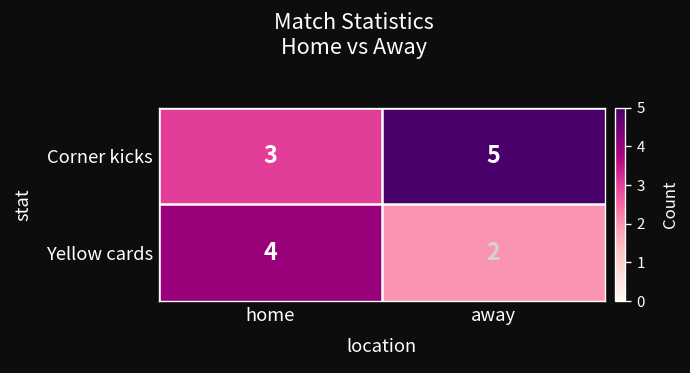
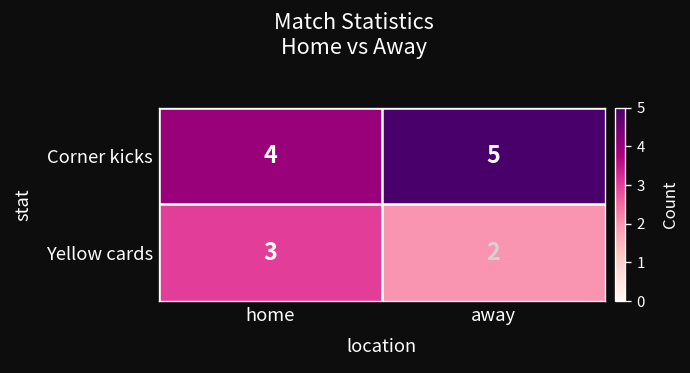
  {
    "Corner kicks": {
-     "home": 3,
+     "home": 4,
      "away": 5
    },
    "Yellow cards": {
-     "home": 4,
+     "home": 3,
      "away": 2
    }
  }
